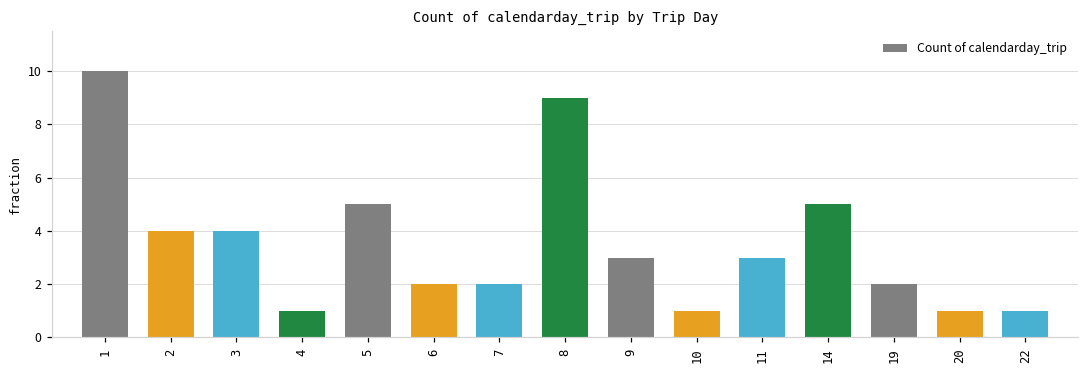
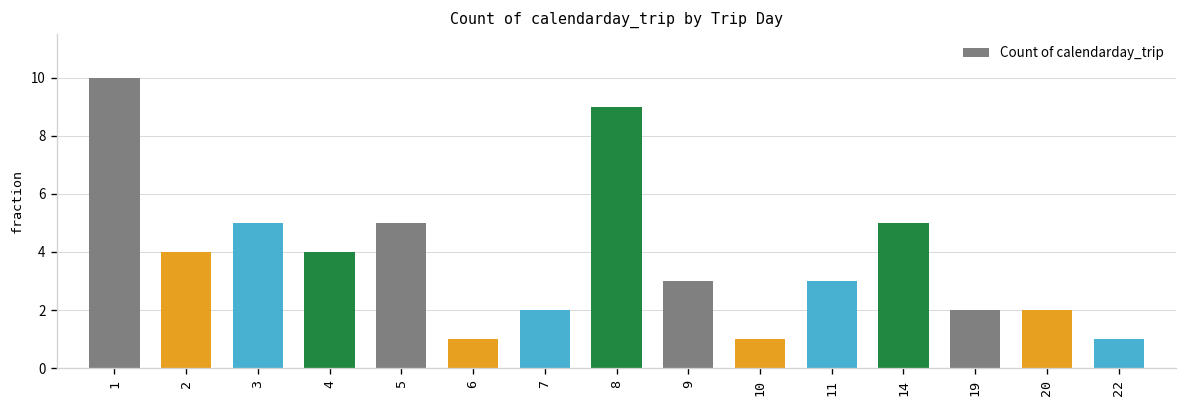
  {
    "1": 10,
    "2": 4,
-   "3": 4,
-   "4": 1,
+   "3": 5,
+   "4": 4,
    "5": 5,
-   "6": 2,
+   "6": 1,
    "7": 2,
    "8": 9,
    "9": 3,
    "10": 1,
    "11": 3,
    "14": 5,
    "19": 2,
-   "20": 1,
+   "20": 2,
    "22": 1
  }
